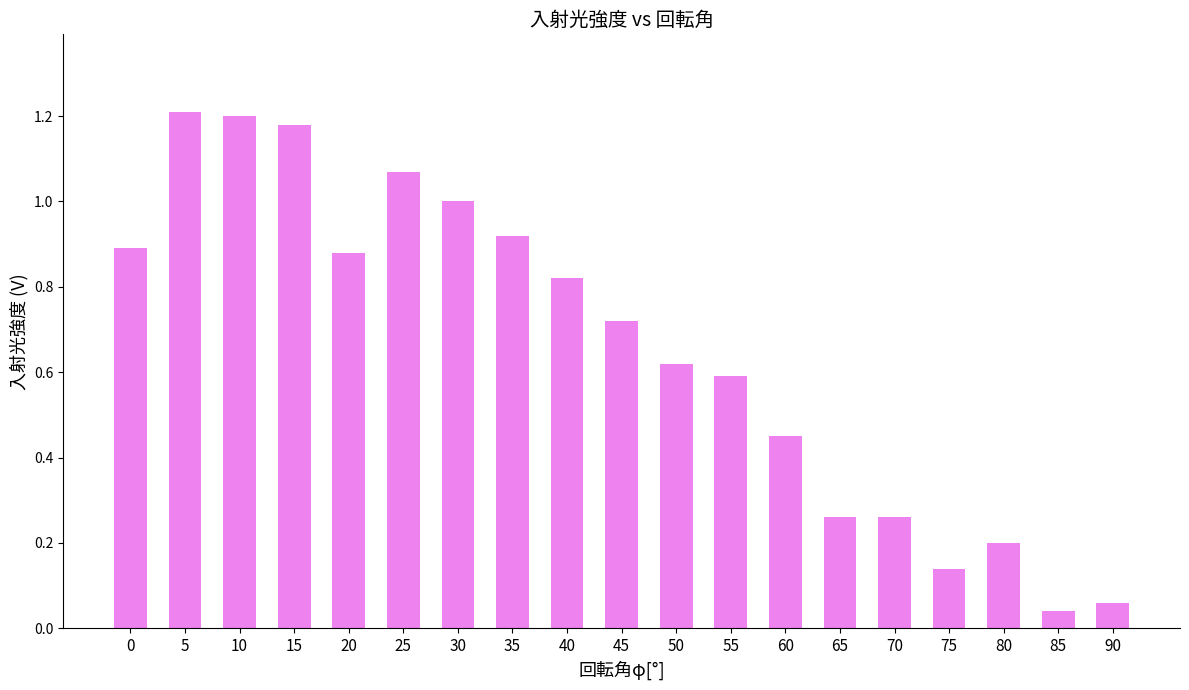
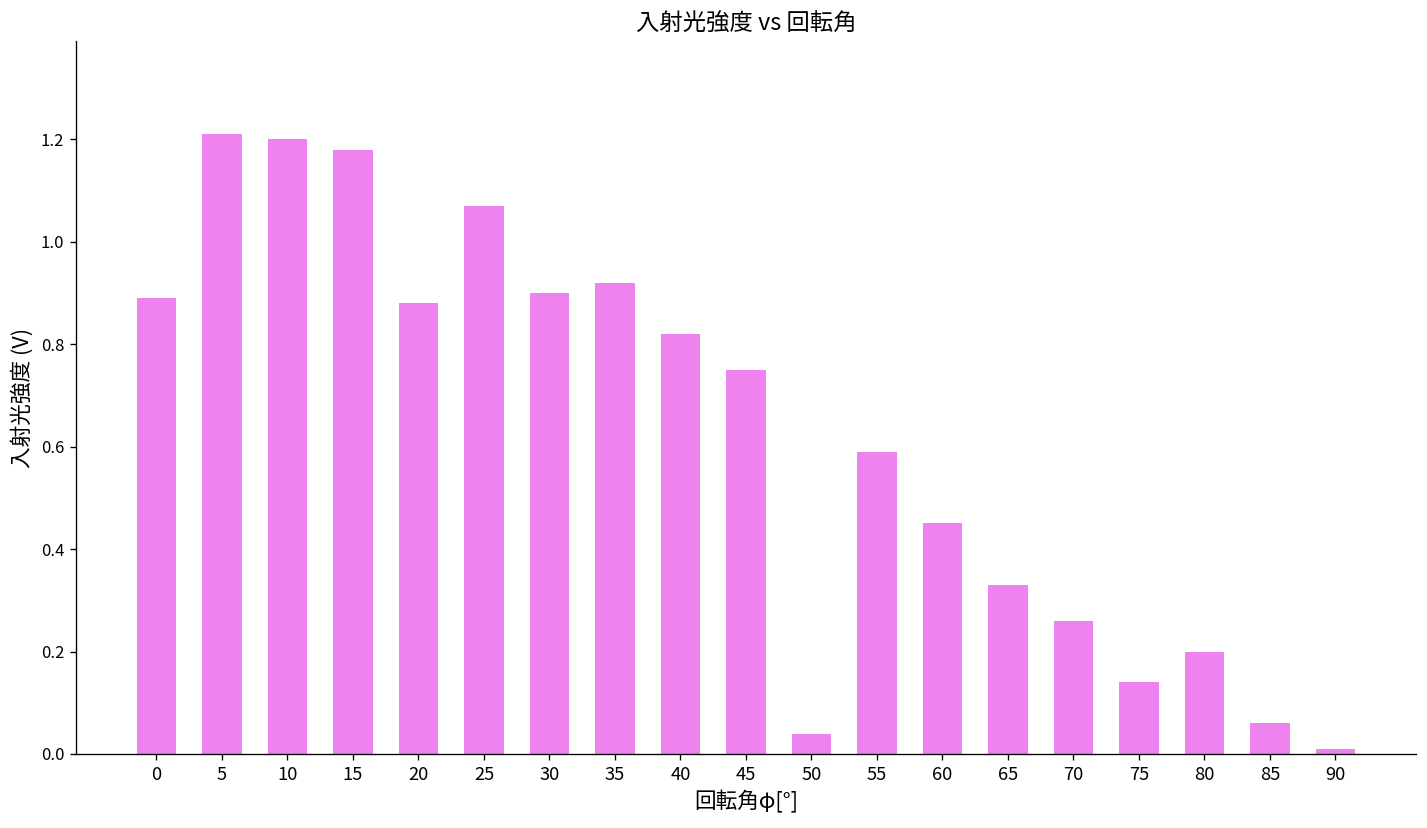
  {
    "0": 0.89,
    "5": 1.21,
    "10": 1.20,
    "15": 1.18,
    "20": 0.88,
    "25": 1.07,
-   "30": 1.0,
+   "30": 0.9,
    "35": 0.92,
    "40": 0.82,
-   "45": 0.72,
-   "50": 0.62,
+   "45": 0.75,
+   "50": 0.04,
    "55": 0.59,
    "60": 0.45,
-   "65": 0.26,
+   "65": 0.33,
    "70": 0.26,
    "75": 0.14,
    "80": 0.20,
-   "85": 0.04,
-   "90": 0.06
+   "85": 0.06,
+   "90": 0.01
  }
